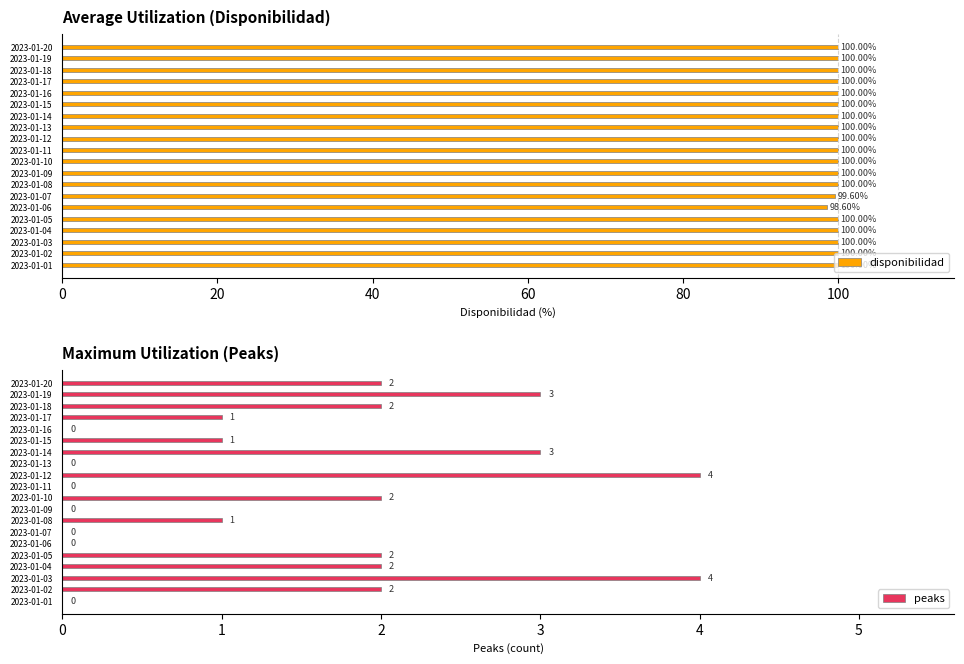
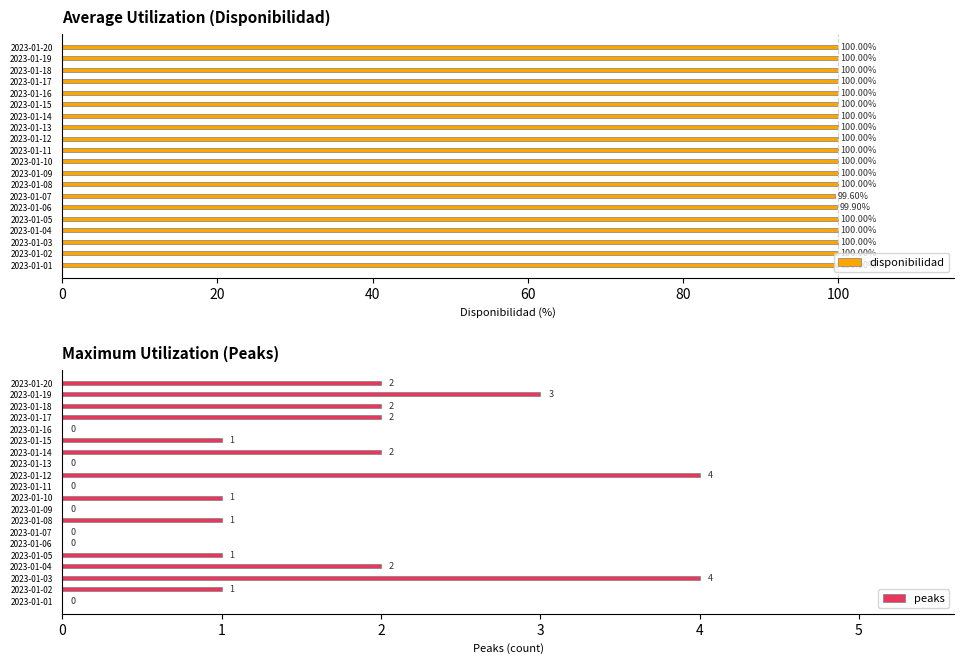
  {
    "Average Utilization (Disponibilidad)": {
      "2023-01-20": "100.00%",
      "2023-01-19": "100.00%",
      "2023-01-18": "100.00%",
      "2023-01-17": "100.00%",
      "2023-01-16": "100.00%",
      "2023-01-15": "100.00%",
      "2023-01-14": "100.00%",
      "2023-01-13": "100.00%",
      "2023-01-12": "100.00%",
      "2023-01-11": "100.00%",
      "2023-01-10": "100.00%",
      "2023-01-09": "100.00%",
      "2023-01-08": "100.00%",
      "2023-01-07": "99.60%",
-     "2023-01-06": "98.60%",
+     "2023-01-06": "99.90%",
      "2023-01-05": "100.00%",
      "2023-01-04": "100.00%",
      "2023-01-03": "100.00%"
    },
    "Maximum Utilization (Peaks)": {
      "2023-01-20": "2",
      "2023-01-19": "3",
      "2023-01-18": "2",
-     "2023-01-17": "1",
+     "2023-01-17": "2",
      "2023-01-16": "0",
      "2023-01-15": "1",
-     "2023-01-14": "3",
+     "2023-01-14": "2",
      "2023-01-13": "0",
      "2023-01-12": "4",
      "2023-01-11": "0",
-     "2023-01-10": "2",
+     "2023-01-10": "1",
      "2023-01-09": "0",
      "2023-01-08": "1",
      "2023-01-07": "0",
      "2023-01-06": "0",
-     "2023-01-05": "2",
+     "2023-01-05": "1",
      "2023-01-04": "2",
      "2023-01-03": "4",
-     "2023-01-02": "2",
+     "2023-01-02": "1",
      "2023-01-01": "0"
    }
  }
